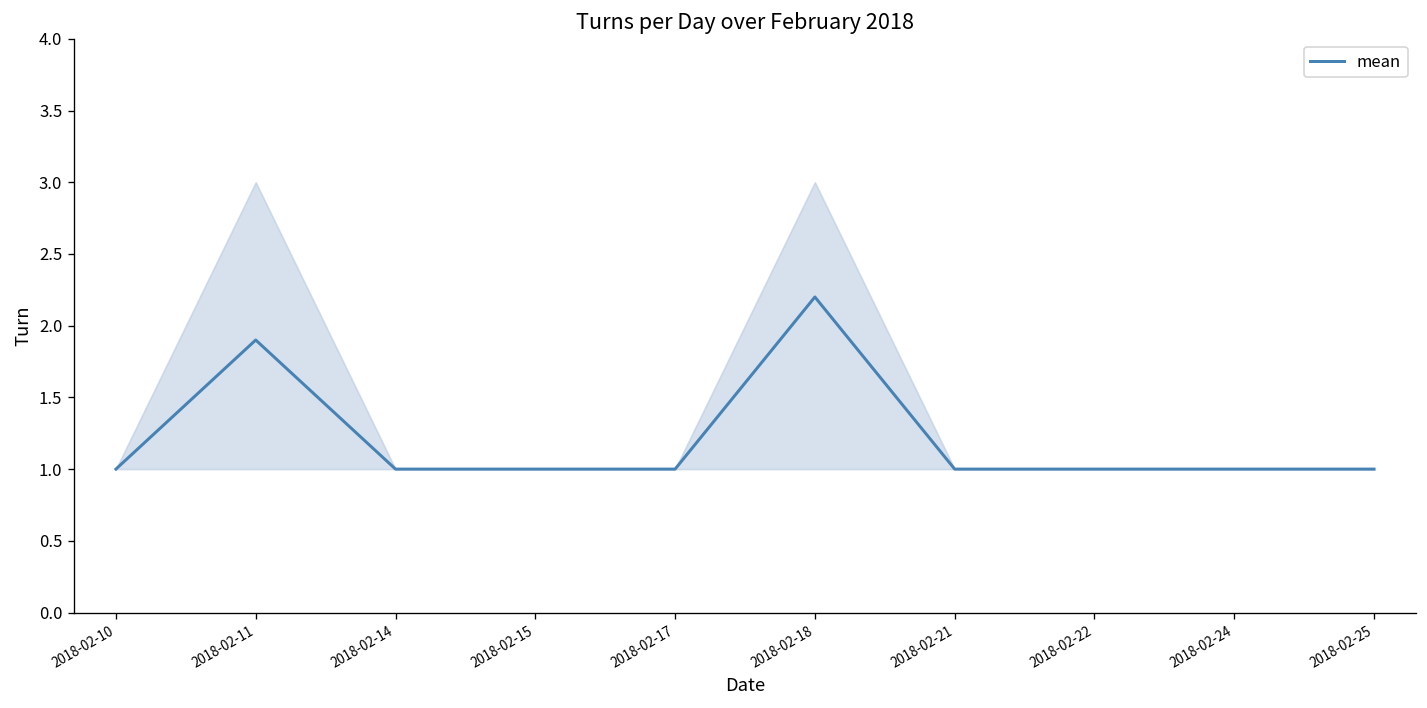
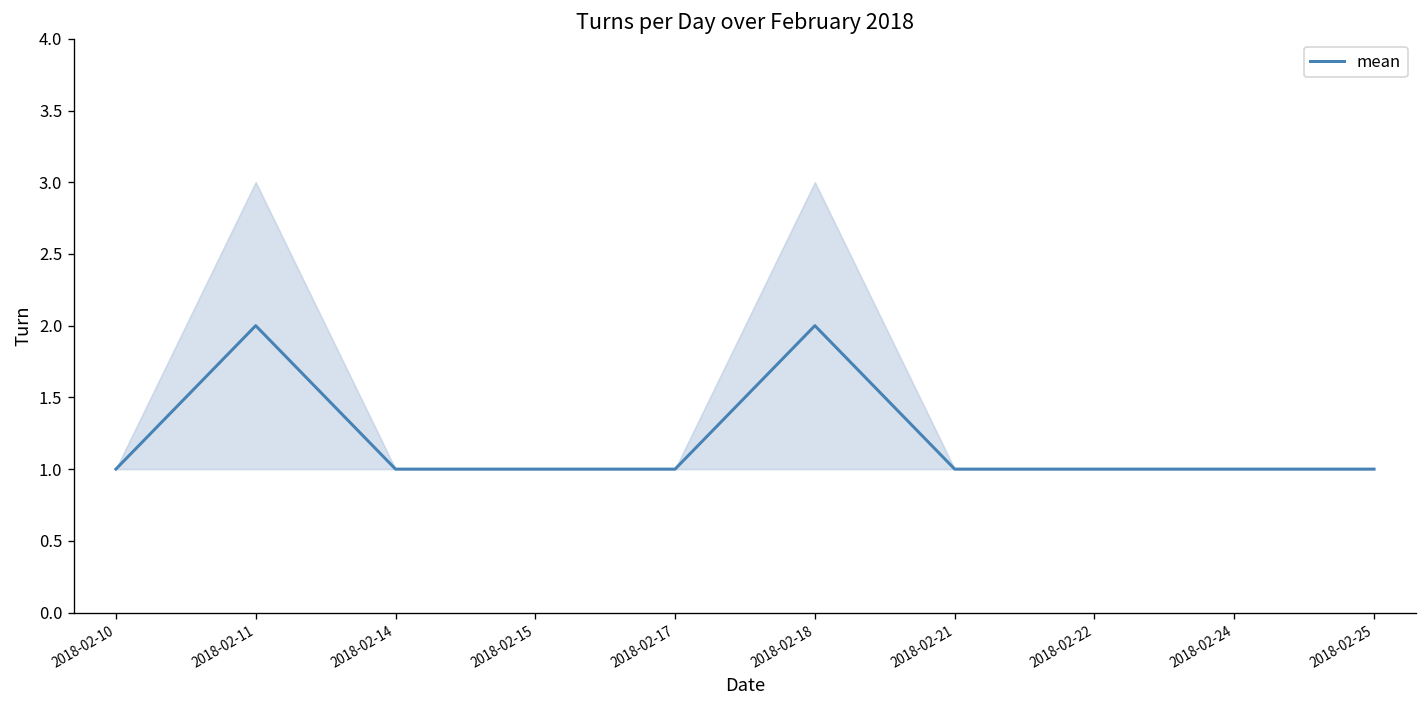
  {
    "mean": {
-     "2018-02-11": 1.9,
-     "2018-02-18": 2.2
+     "2018-02-11": 2.0,
+     "2018-02-18": 2.0
    }
  }
